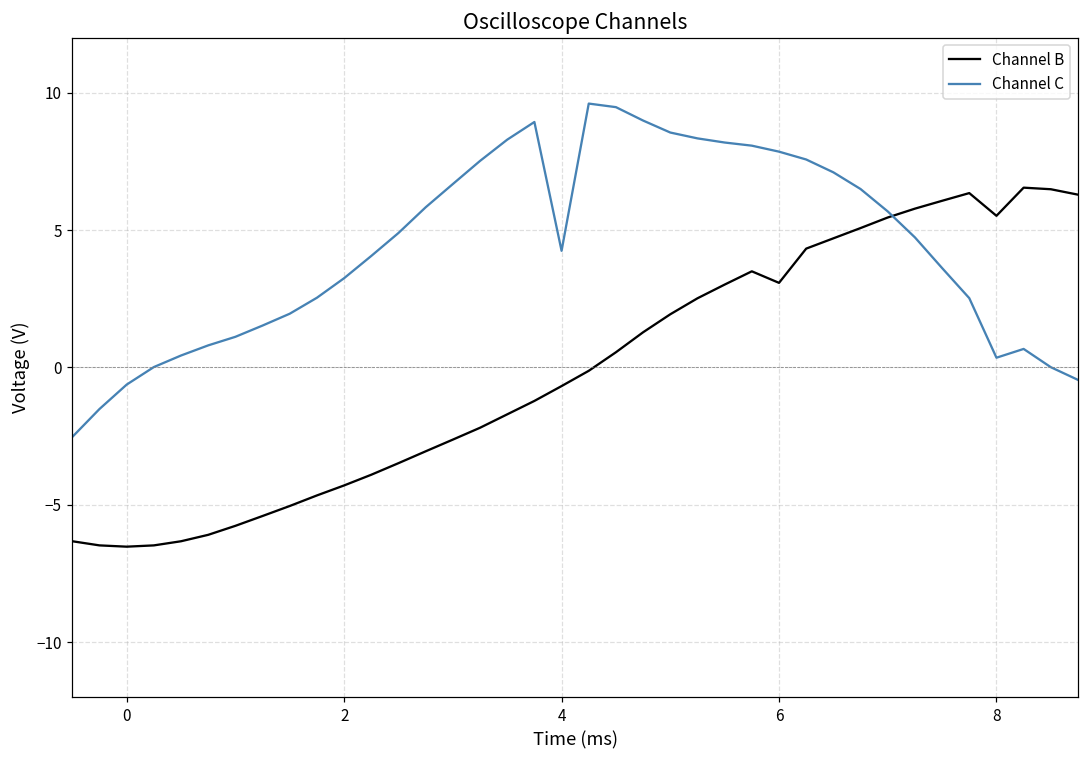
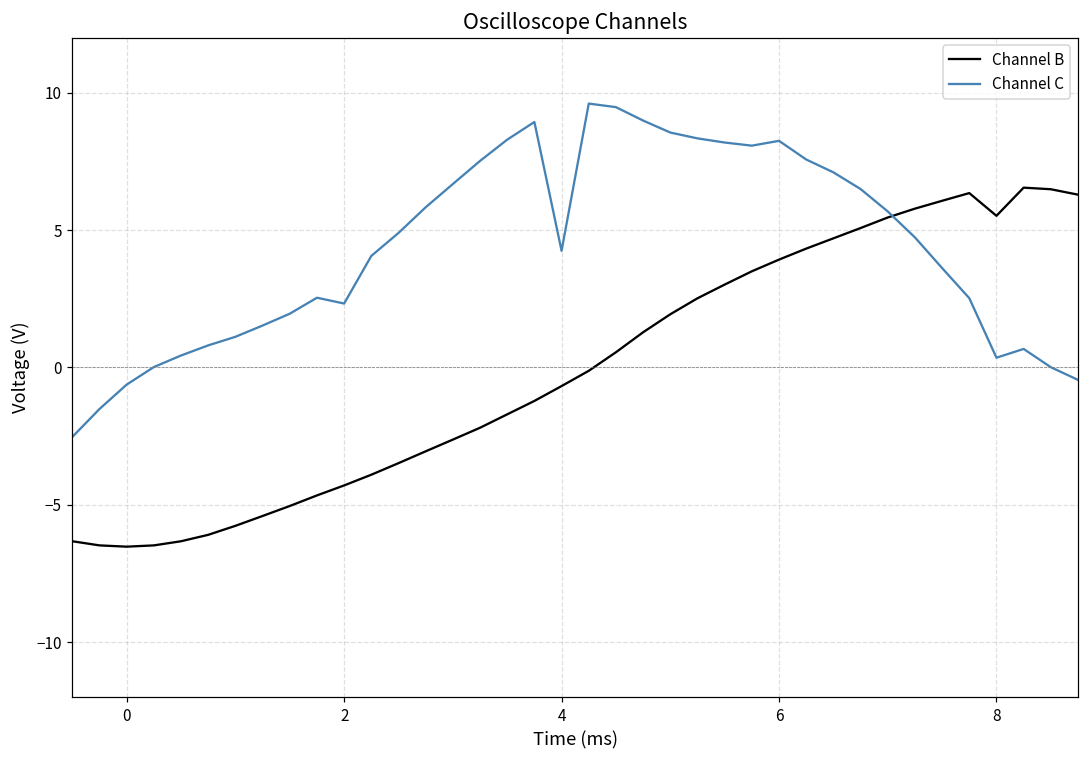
  {
    "Channel B": {
      "0": -6.5,
      "2": -4.3,
      "4": -0.7,
-     "6": 3.1,
+     "6": 3.9,
      "8": 5.5
    },
    "Channel C": {
      "0": -0.6,
-     "2": 3.2,
+     "2": 2.3,
      "4": 4.2,
-     "6": 7.9,
+     "6": 8.2,
      "8": 0.4
    }
  }
